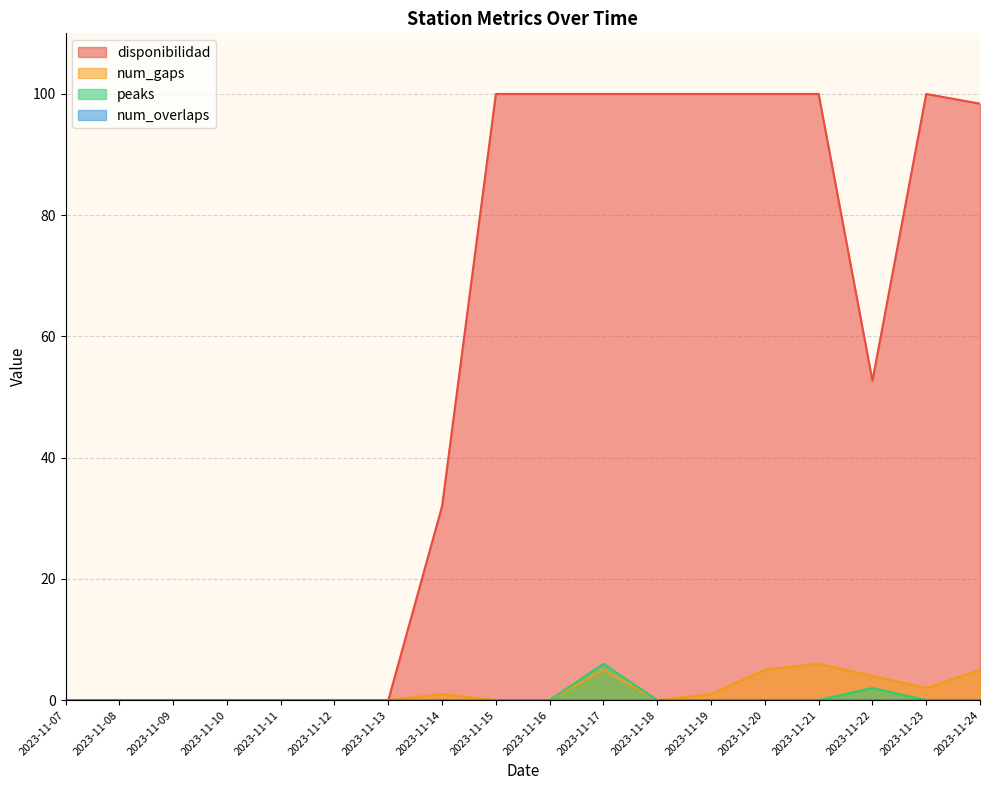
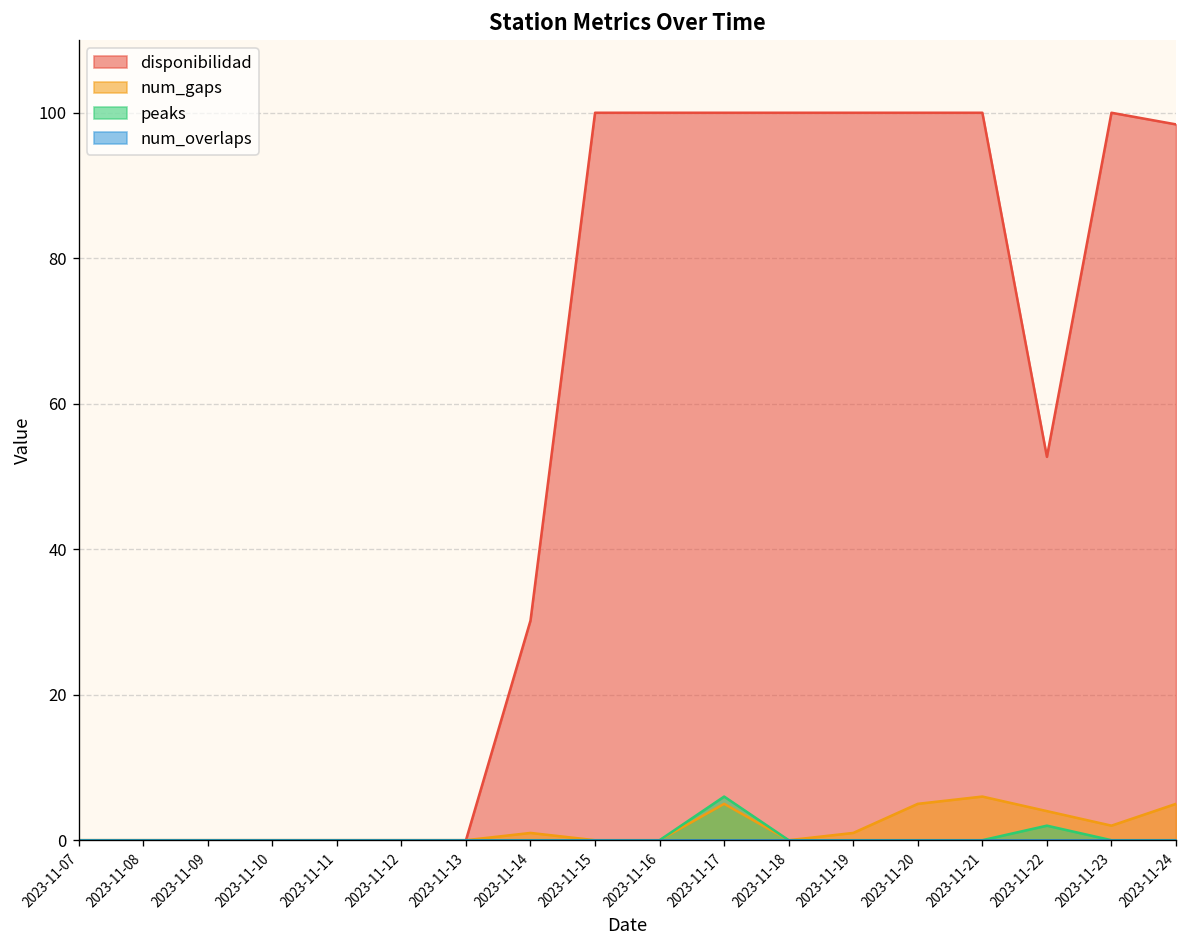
  {
    "disponibilidad": {
-     "2023-11-14": 32,
+     "2023-11-14": 30,
      "2023-11-15": 100,
      "2023-11-16": 100,
      "2023-11-17": 100,
      "2023-11-18": 100,
      "2023-11-19": 100,
      "2023-11-20": 100,
      "2023-11-21": 100,
      "2023-11-22": 53,
      "2023-11-23": 100,
      "2023-11-24": 98
    },
    "num_gaps": {
      "2023-11-14": 1,
      "2023-11-17": 5,
      "2023-11-19": 1,
      "2023-11-20": 5,
      "2023-11-21": 6,
      "2023-11-22": 4,
      "2023-11-23": 2,
      "2023-11-24": 5
    },
    "peaks": {
      "2023-11-17": 6,
      "2023-11-22": 2
    },
    "num_overlaps": {
      "2023-11-17": 0,
      "2023-11-22": 0
    }
  }
